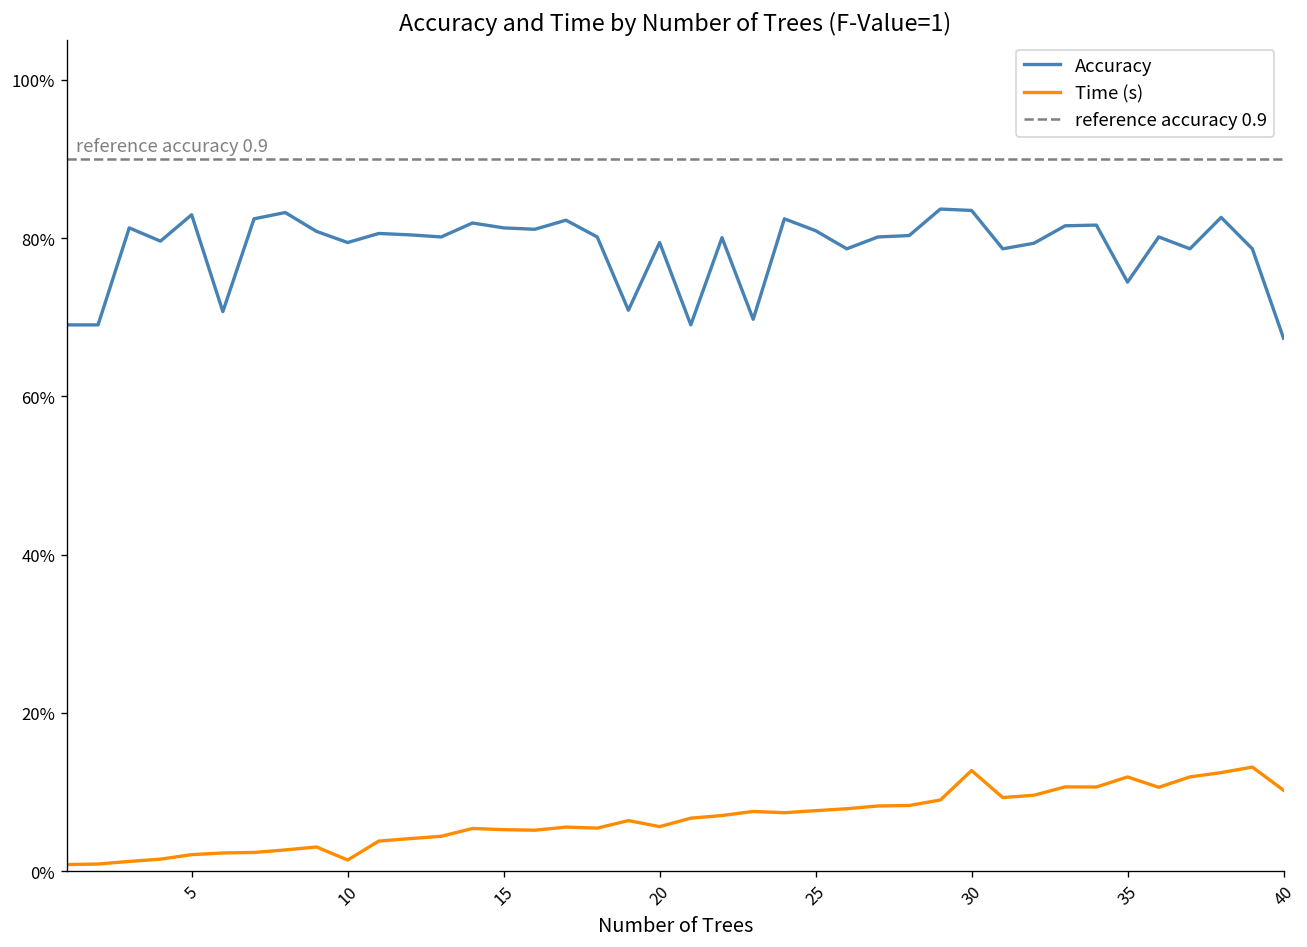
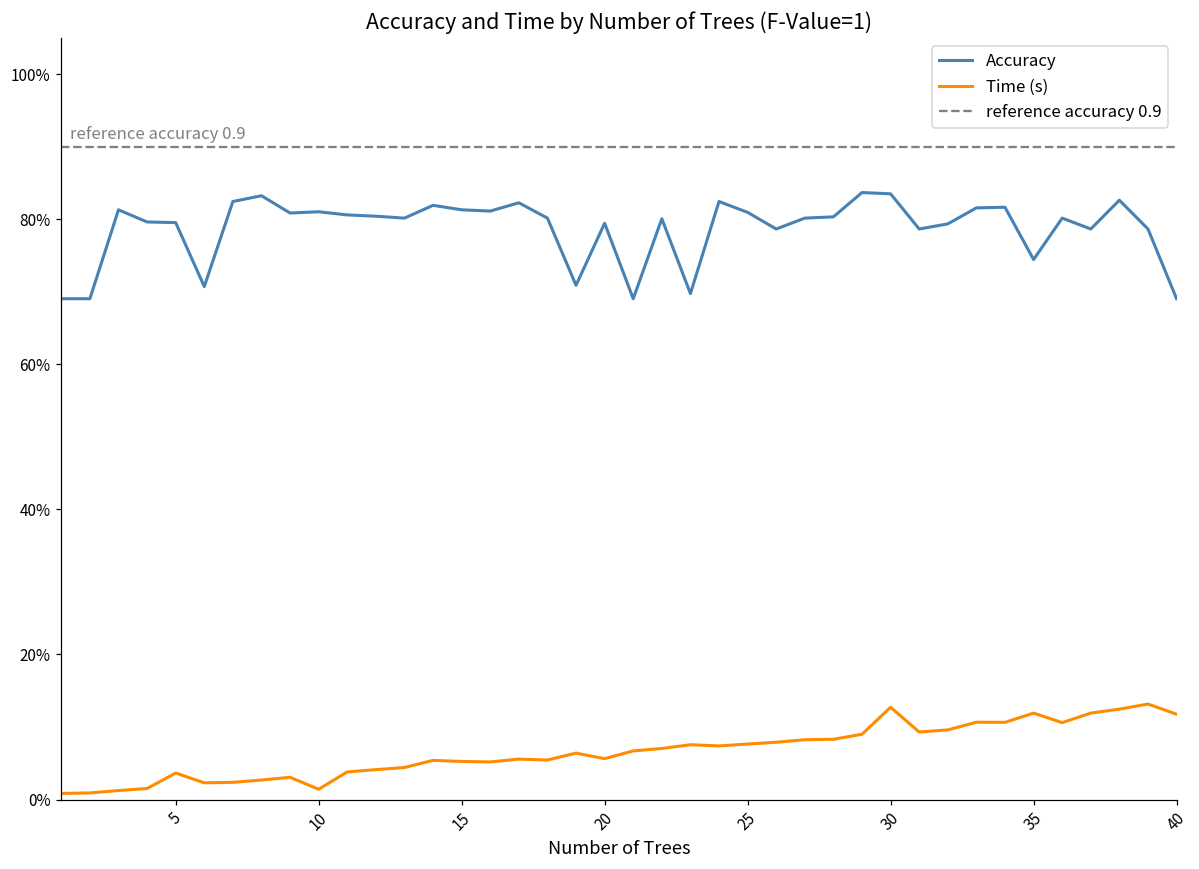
  {
    "Accuracy": {
-     "5": "83%",
-     "10": "79%",
+     "5": "80%",
+     "10": "81%",
      "15": "81%",
      "20": "79%",
      "25": "81%",
      "30": "84%",
      "35": "74%",
-     "40": "67%"
+     "40": "69%"
    },
    "Time (s)": {
-     "5": "2%",
+     "5": "4%",
      "10": "1%",
      "15": "5%",
      "20": "6%",
      "25": "8%",
      "30": "13%",
      "35": "12%",
-     "40": "10%"
+     "40": "12%"
    }
  }
